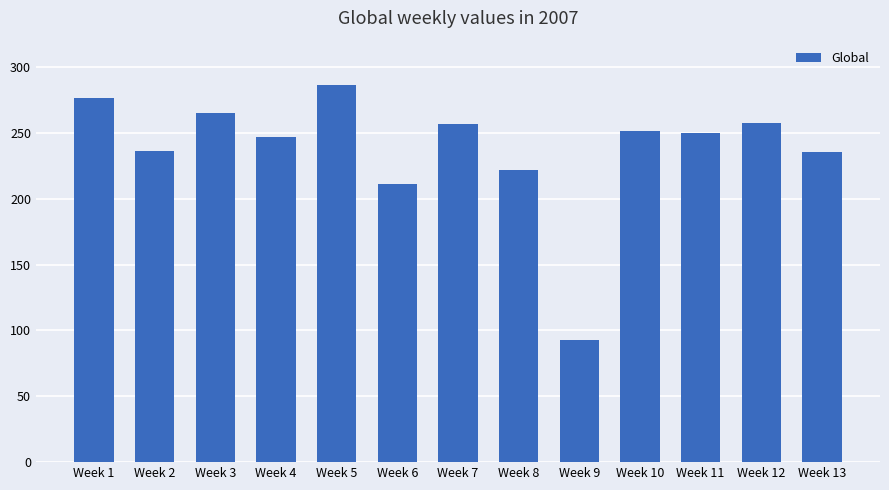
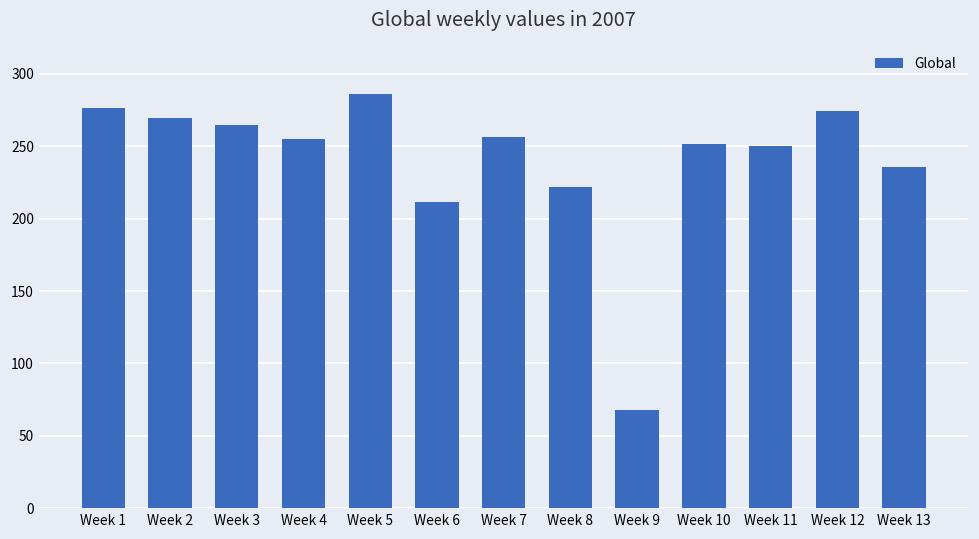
  {
    "Week 1": 277,
-   "Week 2": 236,
+   "Week 2": 270,
    "Week 3": 265,
-   "Week 4": 247,
+   "Week 4": 255,
    "Week 5": 286,
    "Week 6": 211,
    "Week 7": 256,
    "Week 8": 222,
-   "Week 9": 93,
+   "Week 9": 68,
    "Week 10": 252,
    "Week 11": 250,
-   "Week 12": 257,
+   "Week 12": 274,
    "Week 13": 236
  }
